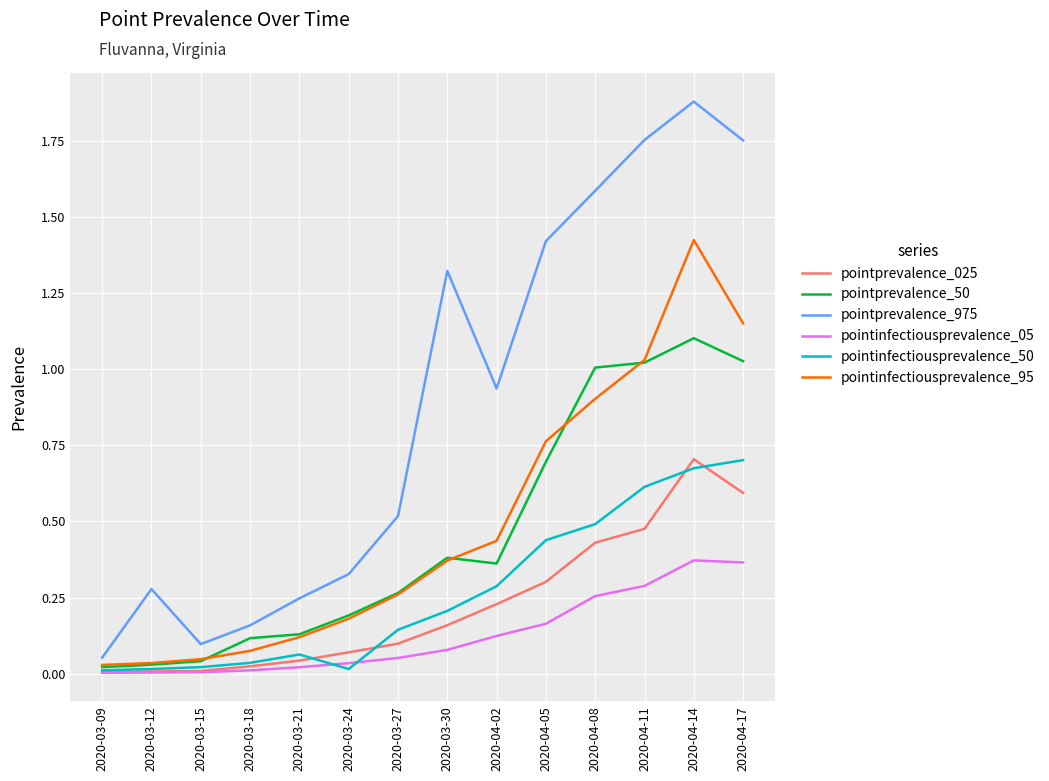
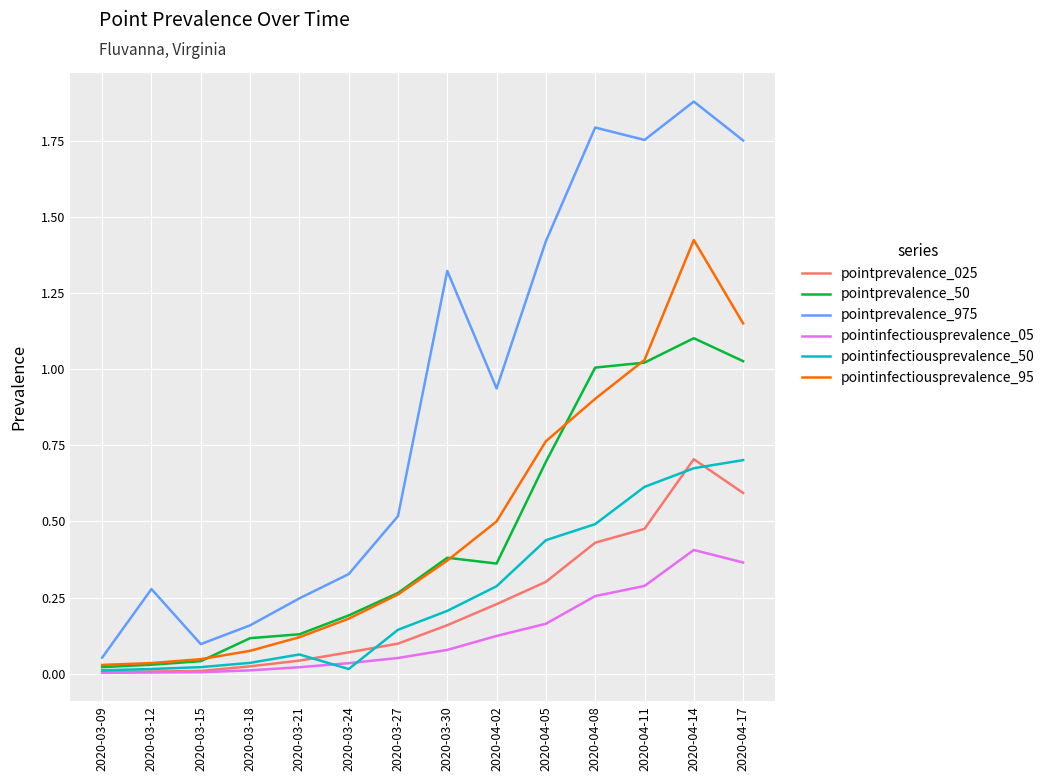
  {
    "pointprevalence_025": {
      "2020-03-18": 0.02,
      "2020-03-21": 0.04,
      "2020-03-24": 0.07,
      "2020-03-27": 0.10,
      "2020-03-30": 0.16,
      "2020-04-02": 0.23,
      "2020-04-05": 0.30,
      "2020-04-08": 0.43,
      "2020-04-11": 0.48,
      "2020-04-14": 0.70,
      "2020-04-17": 0.59
    },
    "pointprevalence_50": {
      "2020-03-18": 0.12,
      "2020-03-21": 0.13,
      "2020-03-24": 0.19,
      "2020-03-30": 0.38,
      "2020-04-02": 0.36,
      "2020-04-05": 0.70,
      "2020-04-08": 1.01,
      "2020-04-11": 1.02,
      "2020-04-14": 1.10,
      "2020-04-17": 1.03
    },
    "pointprevalence_975": {
      "2020-03-09": 0.05,
      "2020-03-12": 0.28,
      "2020-03-15": 0.10,
      "2020-03-18": 0.16,
      "2020-03-21": 0.25,
      "2020-03-24": 0.33,
      "2020-03-27": 0.52,
      "2020-03-30": 1.32,
      "2020-04-02": 0.94,
      "2020-04-05": 1.42,
-     "2020-04-08": 1.59,
+     "2020-04-08": 1.80,
      "2020-04-11": 1.75,
      "2020-04-14": 1.88,
      "2020-04-17": 1.75
    },
    "pointinfectiousprevalence_05": {
      "2020-03-18": 0.01,
      "2020-03-21": 0.02,
      "2020-03-24": 0.03,
      "2020-03-27": 0.05,
      "2020-03-30": 0.08,
      "2020-04-02": 0.12,
      "2020-04-05": 0.16,
      "2020-04-08": 0.25,
      "2020-04-11": 0.29,
-     "2020-04-14": 0.37,
+     "2020-04-14": 0.41,
      "2020-04-17": 0.37
    },
    "pointinfectiousprevalence_50": {
      "2020-03-15": 0.02,
      "2020-03-18": 0.04,
      "2020-03-21": 0.06,
      "2020-03-24": 0.01,
      "2020-03-27": 0.14,
      "2020-03-30": 0.21,
      "2020-04-02": 0.29,
      "2020-04-05": 0.44,
      "2020-04-08": 0.49,
      "2020-04-11": 0.61,
      "2020-04-14": 0.68,
      "2020-04-17": 0.70
    },
    "pointinfectiousprevalence_95": {
      "2020-03-18": 0.07,
      "2020-03-21": 0.12,
      "2020-03-24": 0.18,
      "2020-03-30": 0.37,
-     "2020-04-02": 0.44,
+     "2020-04-02": 0.50,
      "2020-04-05": 0.76,
      "2020-04-08": 0.90,
      "2020-04-11": 1.03,
      "2020-04-14": 1.43,
      "2020-04-17": 1.15
    }
  }
